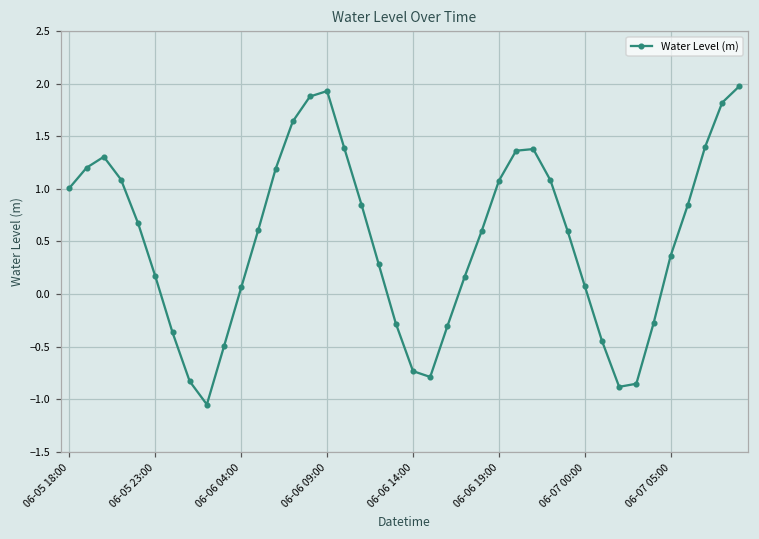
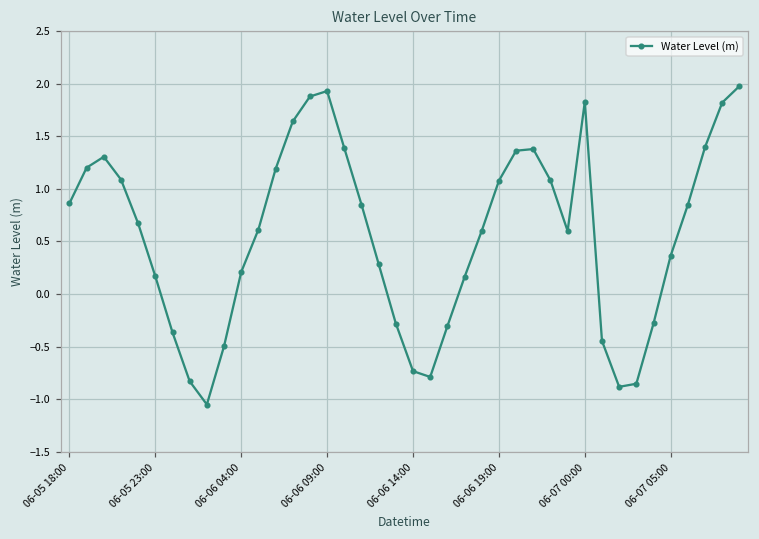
  {
-   "06-05 18:00": 1.0,
+   "06-05 18:00": 0.9,
    "06-05 23:00": 0.2,
-   "06-06 04:00": 0.1,
+   "06-06 04:00": 0.2,
    "06-06 09:00": 1.9,
    "06-06 14:00": -0.7,
    "06-06 19:00": 1.1,
-   "06-07 00:00": 0.1,
+   "06-07 00:00": 1.8,
    "06-07 05:00": 0.4
  }
